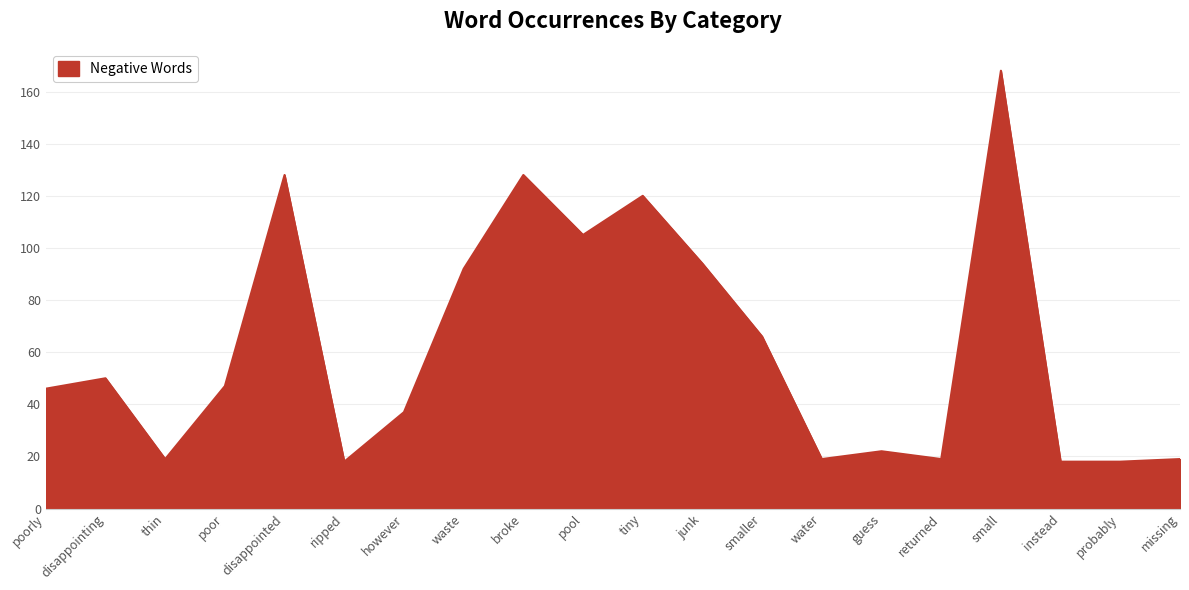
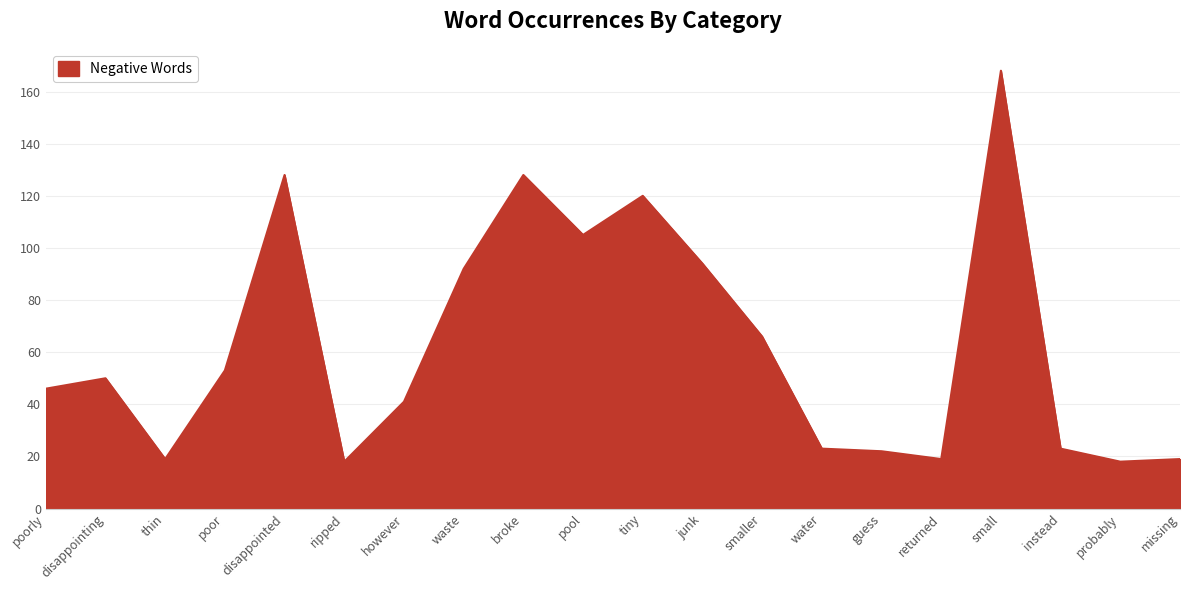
  {
    "poorly": 46,
    "disappointing": 50,
    "thin": 19,
-   "poor": 47,
+   "poor": 53,
    "disappointed": 128,
    "ripped": 18,
-   "however": 37,
+   "however": 41,
    "waste": 92,
    "broke": 128,
    "pool": 105,
    "tiny": 120,
    "junk": 94,
    "smaller": 66,
-   "water": 19,
+   "water": 23,
    "guess": 22,
    "returned": 19,
    "small": 168,
-   "instead": 18,
+   "instead": 23,
    "probably": 18,
    "missing": 19
  }
